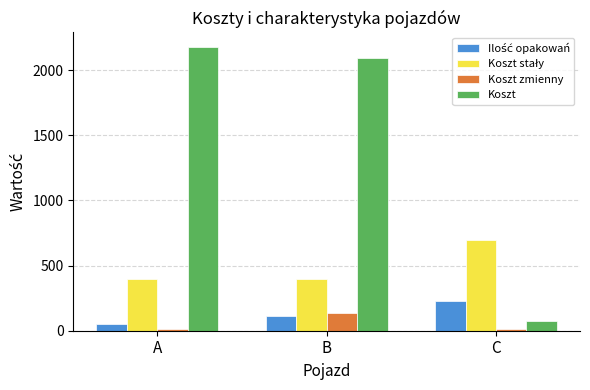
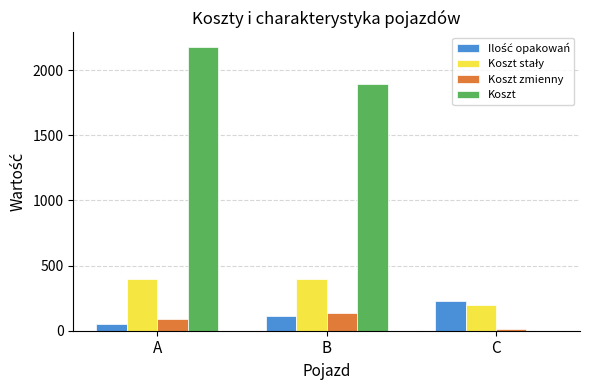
  {
    "Ilość opakowań": {
      "A": 50,
      "B": 110,
      "C": 230
    },
    "Koszt stały": {
      "A": 400,
      "B": 400,
-     "C": 700
+     "C": 200
    },
    "Koszt zmienny": {
-     "A": 10,
+     "A": 90,
      "B": 130
    },
    "Koszt": {
      "A": 2180,
-     "B": 2100,
-     "C": 80
+     "B": 1900,
+     "C": 0
    }
  }
